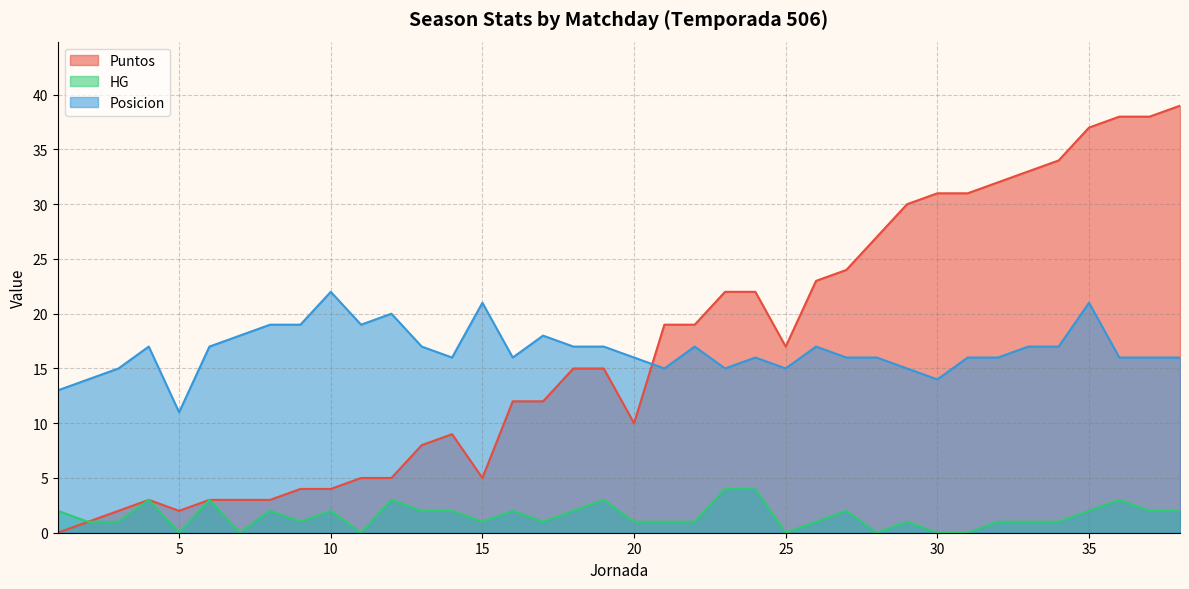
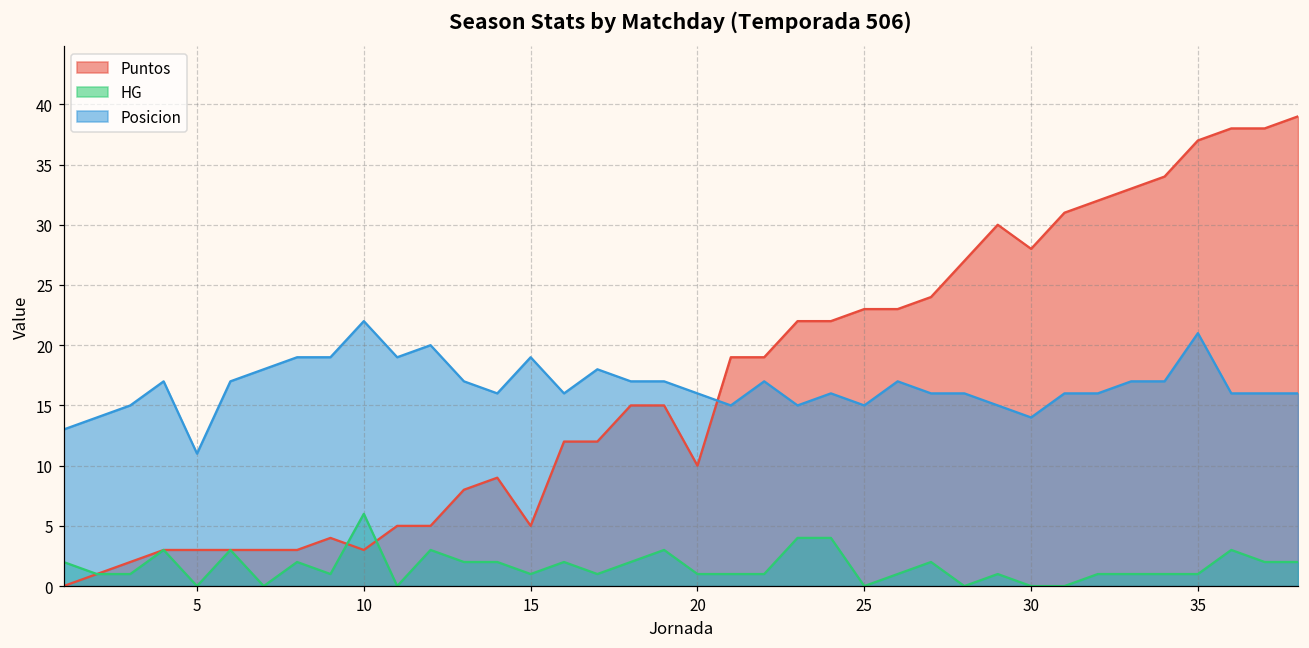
  {
    "Puntos": {
-     "5": 2,
-     "10": 4,
+     "5": 3,
+     "10": 3,
      "15": 5,
      "20": 10,
-     "25": 17,
-     "30": 31,
+     "25": 23,
+     "30": 28,
      "35": 37
    },
    "HG": {
      "5": 0,
-     "10": 2,
+     "10": 6,
      "15": 1,
      "20": 1,
      "25": 0,
      "30": 0,
-     "35": 2
+     "35": 1
    },
    "Posicion": {
      "5": 11,
      "10": 22,
-     "15": 21,
+     "15": 19,
      "20": 16,
      "25": 15,
      "30": 14,
      "35": 21
    }
  }
